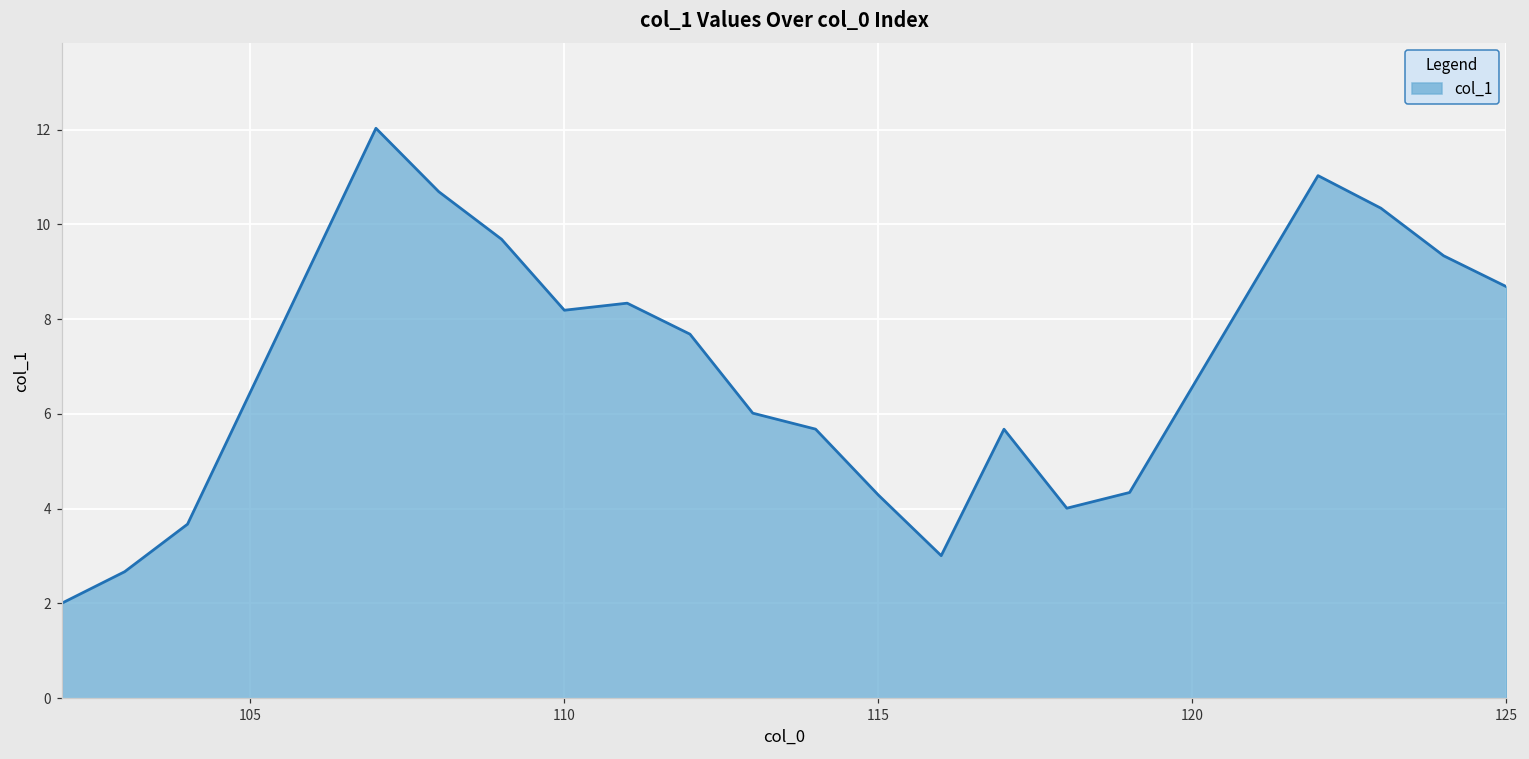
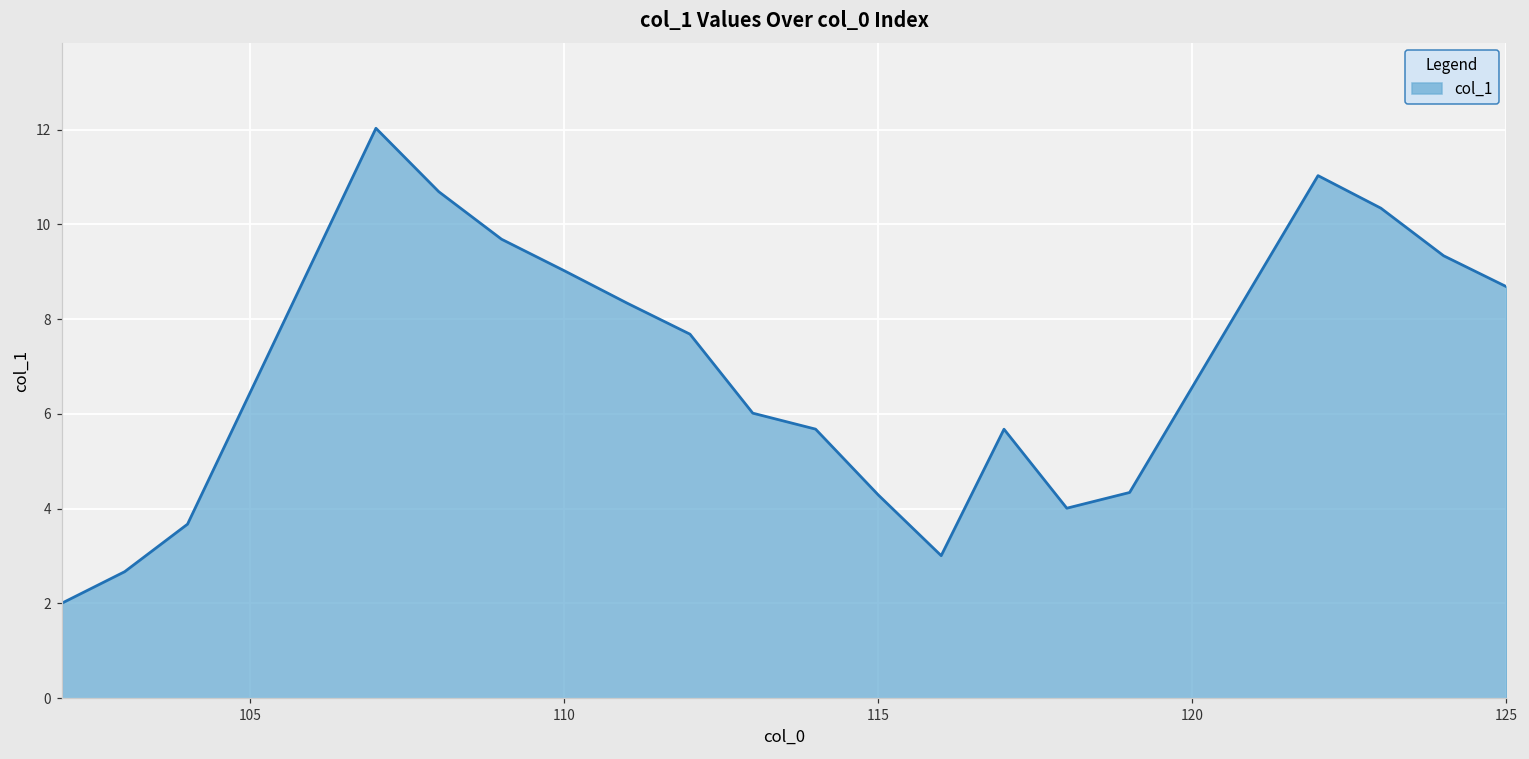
  {
-   "110": 8.2,
+   "110": 9.0,
    "115": 4.3,
    "125": 8.7
  }
